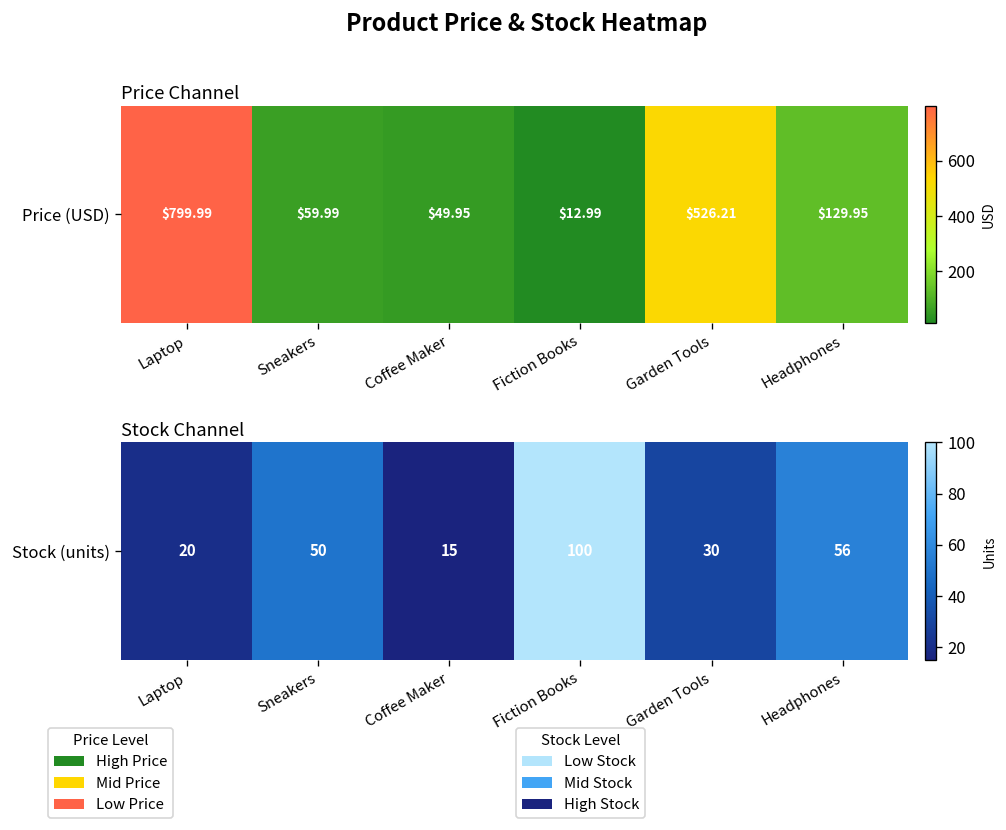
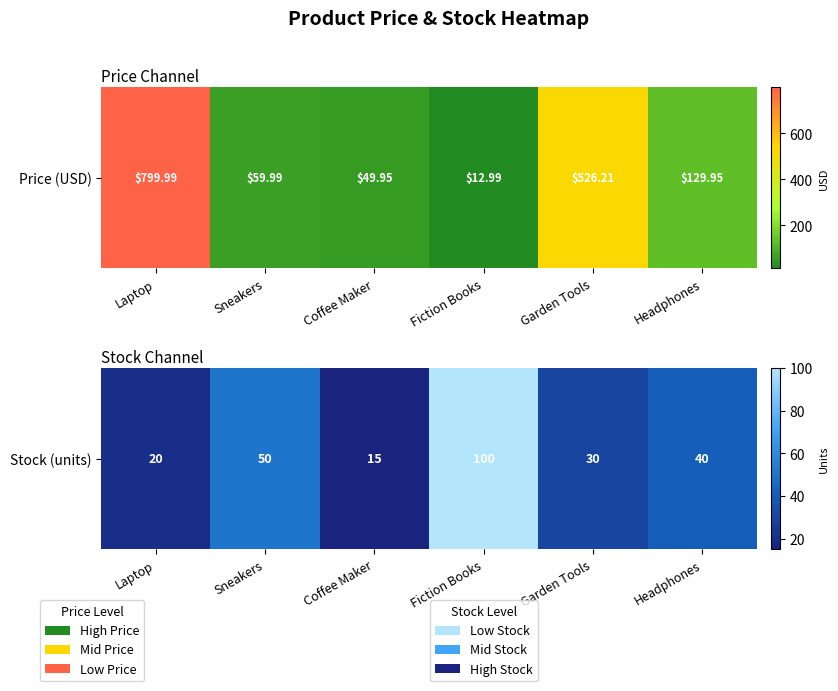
  {
    "Price Channel": {
      "Price (USD)": {
        "Laptop": "$799.99",
        "Sneakers": "$59.99",
        "Coffee Maker": "$49.95",
        "Fiction Books": "$12.99",
        "Garden Tools": "$526.21",
        "Headphones": "$129.95"
      }
    },
    "Stock Channel": {
      "Stock (units)": {
        "Laptop": "20",
        "Sneakers": "50",
        "Coffee Maker": "15",
        "Fiction Books": "100",
        "Garden Tools": "30",
-       "Headphones": "56"
+       "Headphones": "40"
      }
    }
  }
